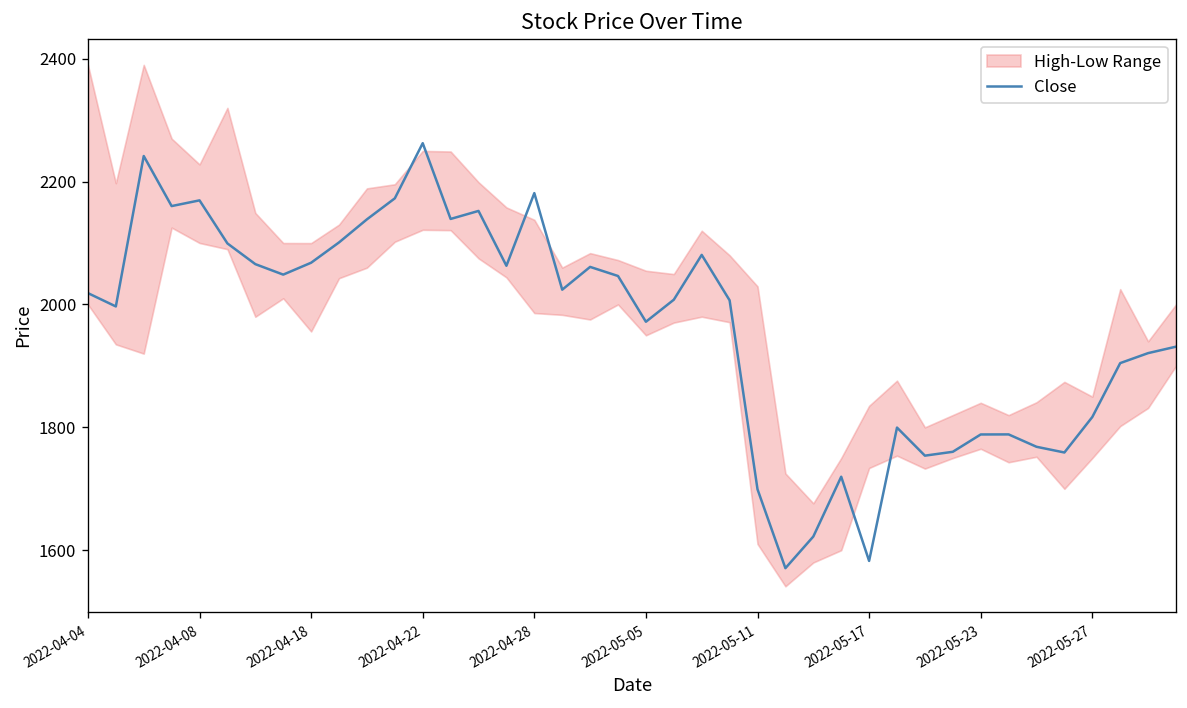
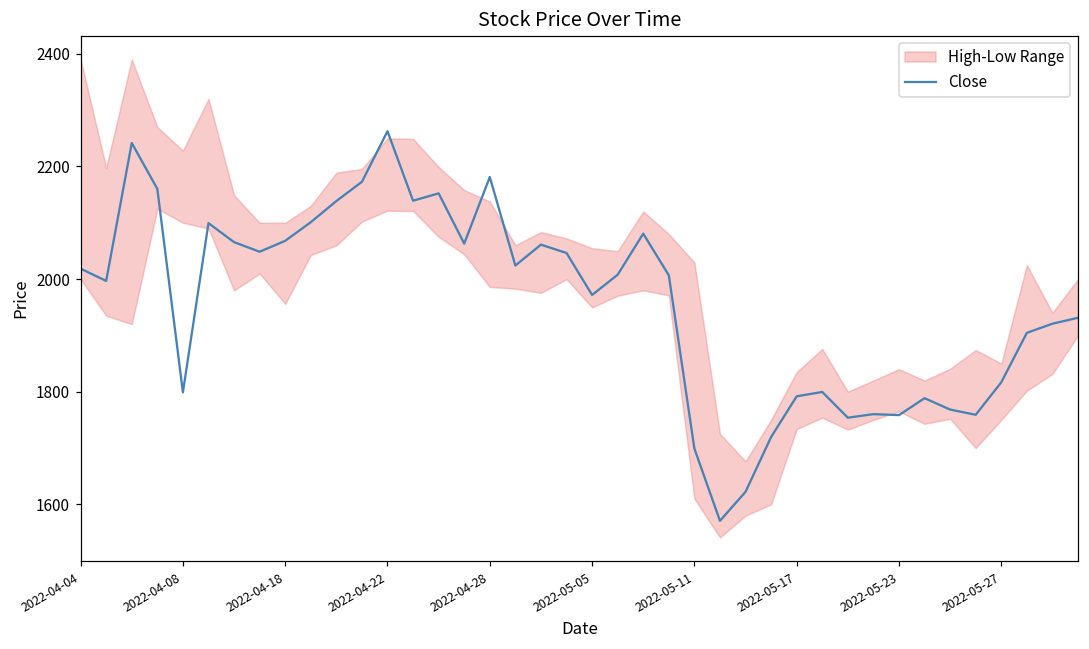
  {
    "Close": {
      "2022-04-04": 2020,
-     "2022-04-08": 2170,
+     "2022-04-08": 1800,
      "2022-04-18": 2070,
      "2022-04-22": 2260,
      "2022-04-28": 2180,
      "2022-05-05": 1970,
      "2022-05-11": 1700,
-     "2022-05-17": 1580,
-     "2022-05-23": 1790,
+     "2022-05-17": 1790,
+     "2022-05-23": 1760,
      "2022-05-27": 1820
    }
  }
